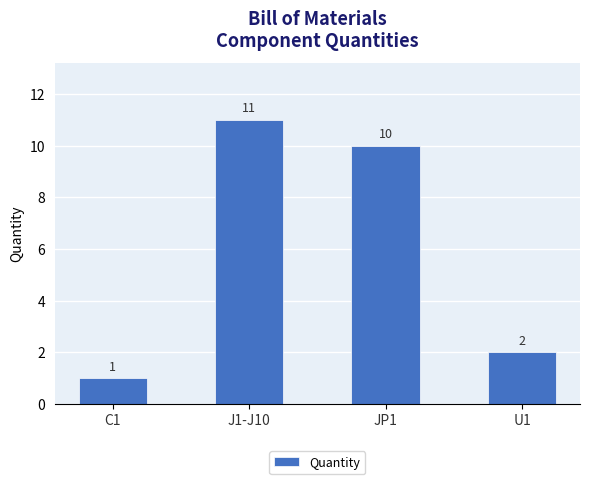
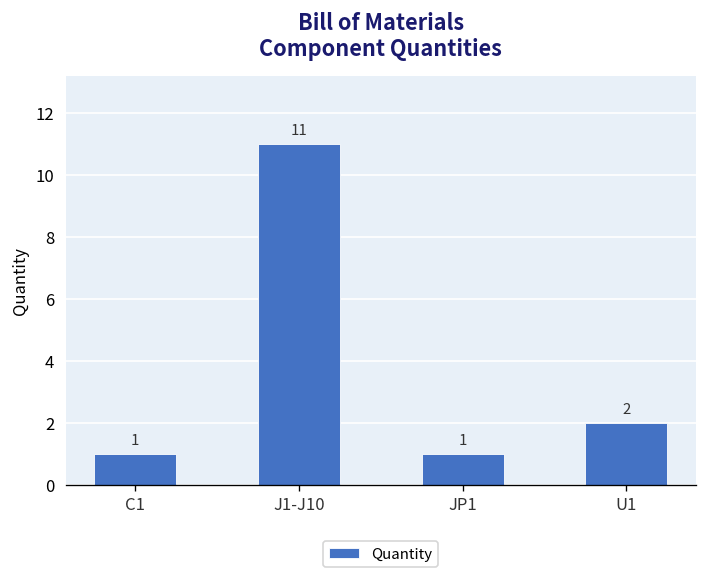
  {
    "C1": 1,
    "J1-J10": 11,
-   "JP1": 10,
+   "JP1": 1,
    "U1": 2
  }
